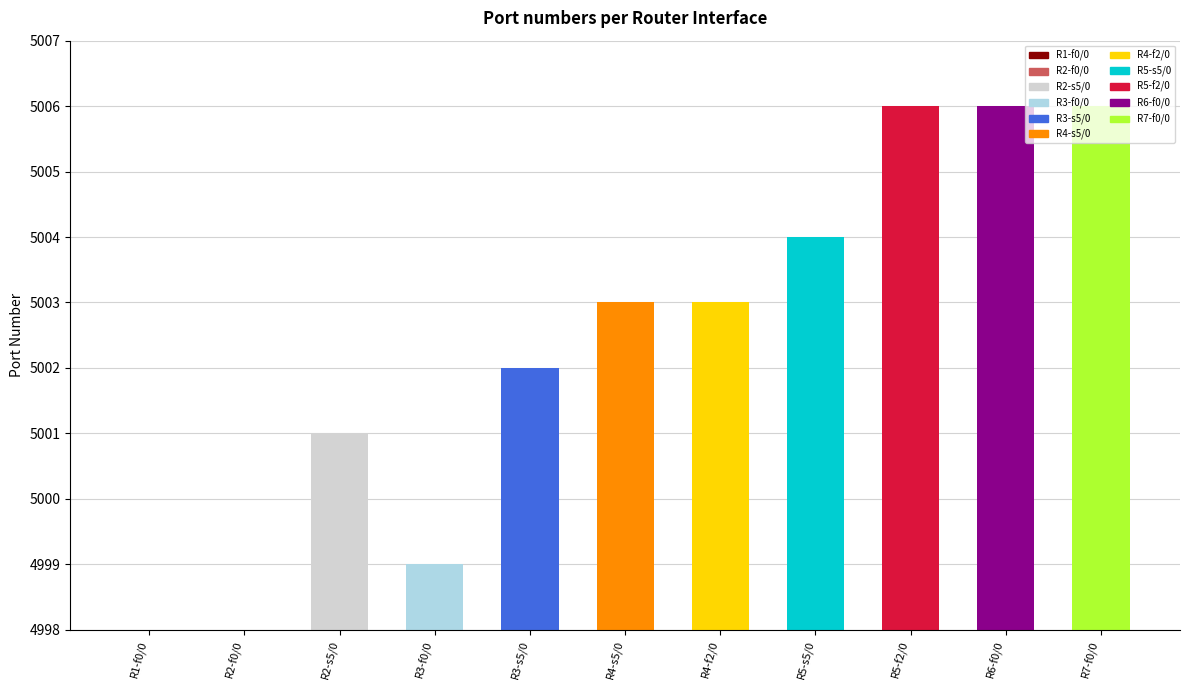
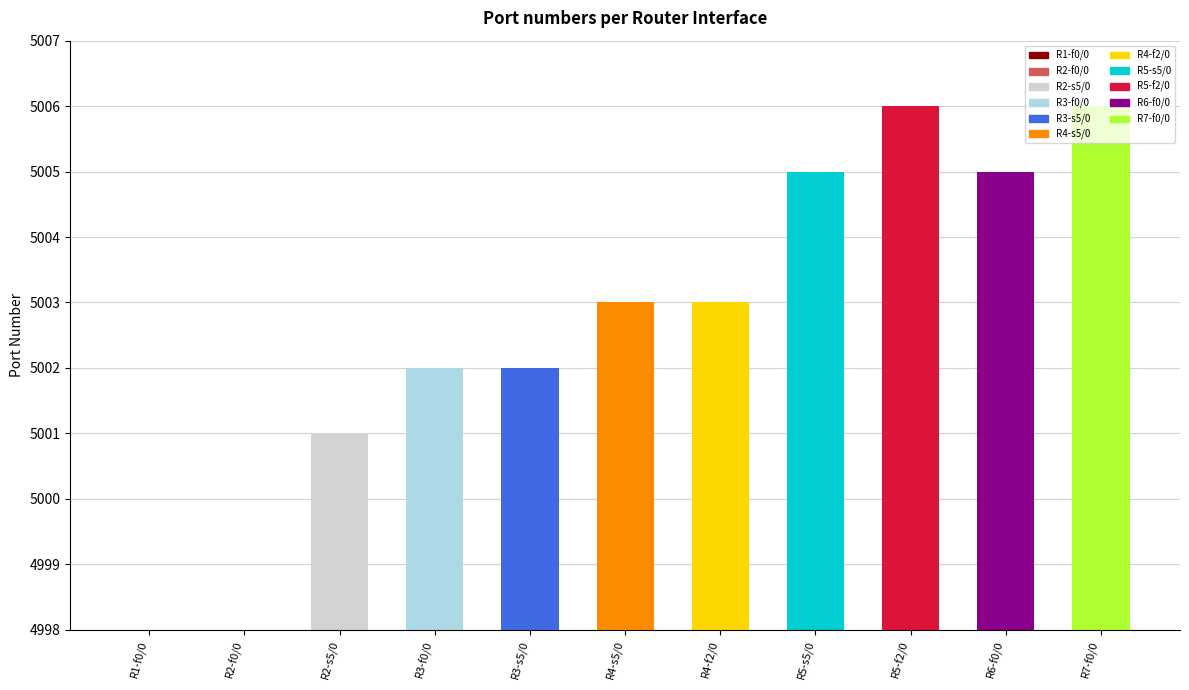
  {
    "R2-s5/0": 5001,
-   "R3-f0/0": 4999,
+   "R3-f0/0": 5002,
    "R3-s5/0": 5002,
    "R4-s5/0": 5003,
    "R4-f2/0": 5003,
-   "R5-s5/0": 5004,
+   "R5-s5/0": 5005,
    "R5-f2/0": 5006,
-   "R6-f0/0": 5006
+   "R6-f0/0": 5005
  }
